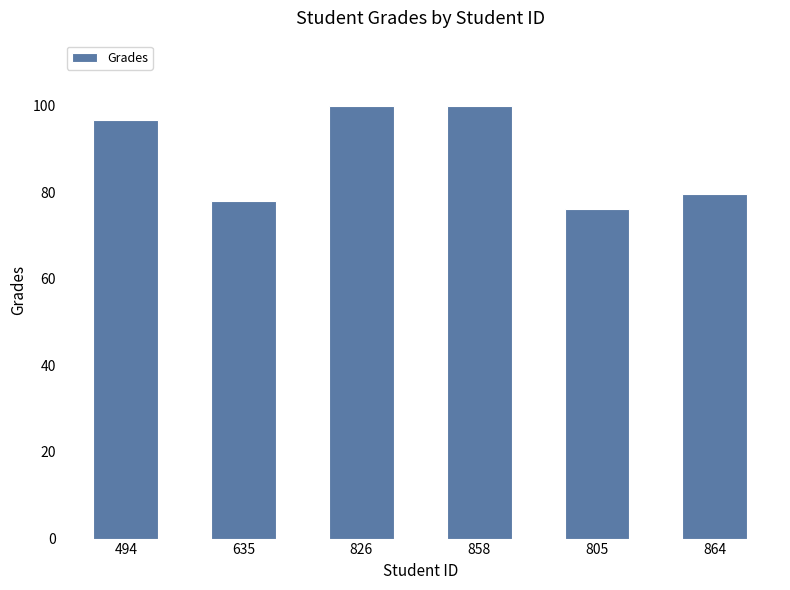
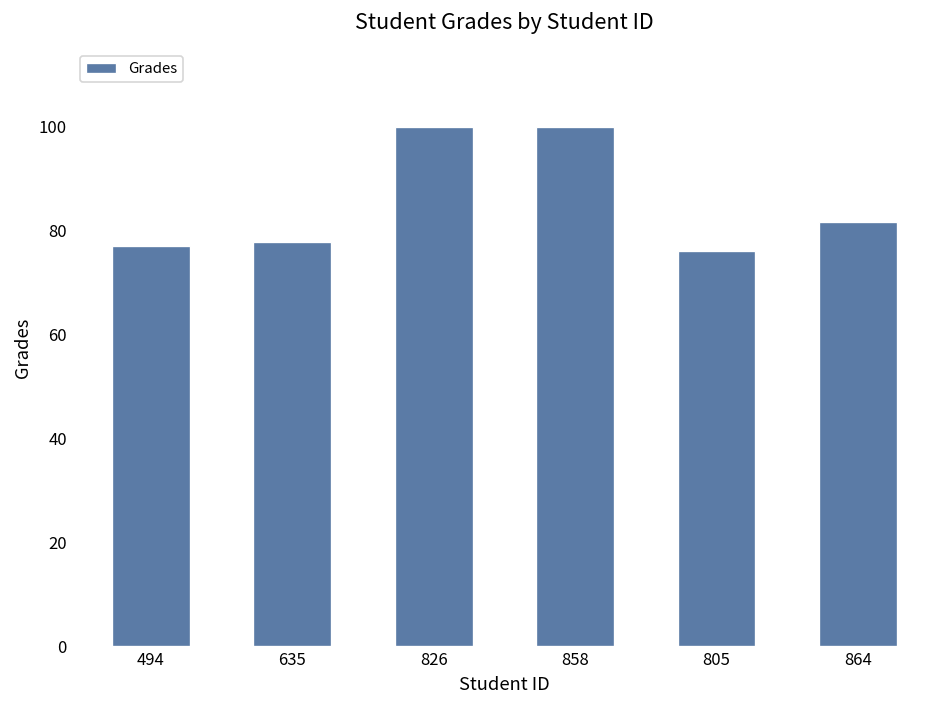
  {
-   "494": 97,
+   "494": 77,
    "635": 78,
    "826": 100,
    "858": 100,
    "805": 76,
-   "864": 80
+   "864": 82
  }
